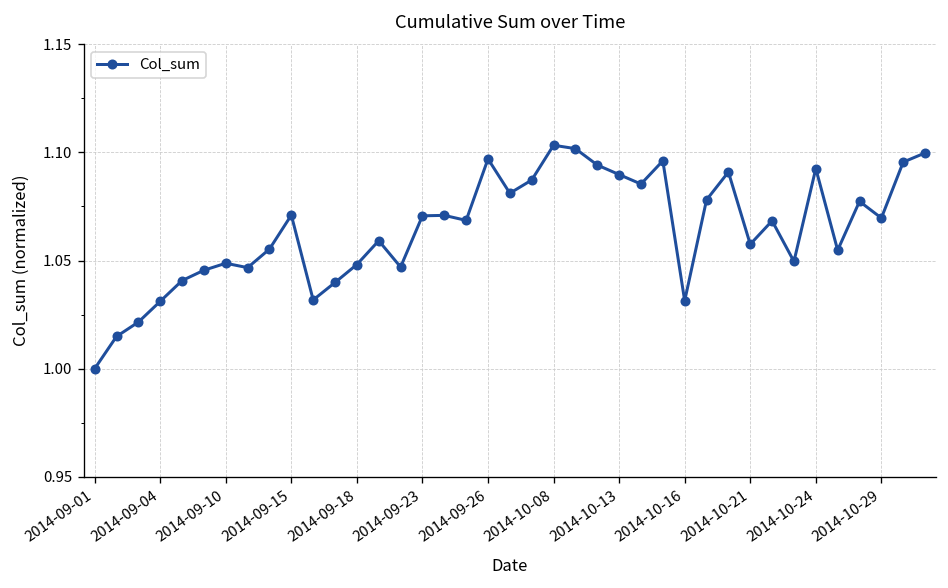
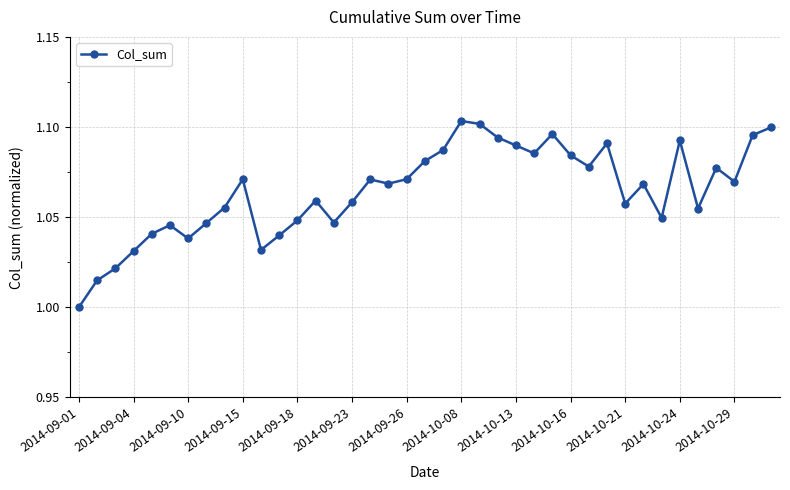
  {
    "2014-09-01": 1.000,
    "2014-09-04": 1.031,
-   "2014-09-10": 1.049,
+   "2014-09-10": 1.038,
    "2014-09-15": 1.071,
    "2014-09-18": 1.048,
-   "2014-09-23": 1.071,
-   "2014-09-26": 1.097,
+   "2014-09-23": 1.058,
+   "2014-09-26": 1.071,
    "2014-10-08": 1.103,
    "2014-10-13": 1.090,
-   "2014-10-16": 1.031,
+   "2014-10-16": 1.084,
    "2014-10-21": 1.058,
    "2014-10-24": 1.093,
    "2014-10-29": 1.070
  }
